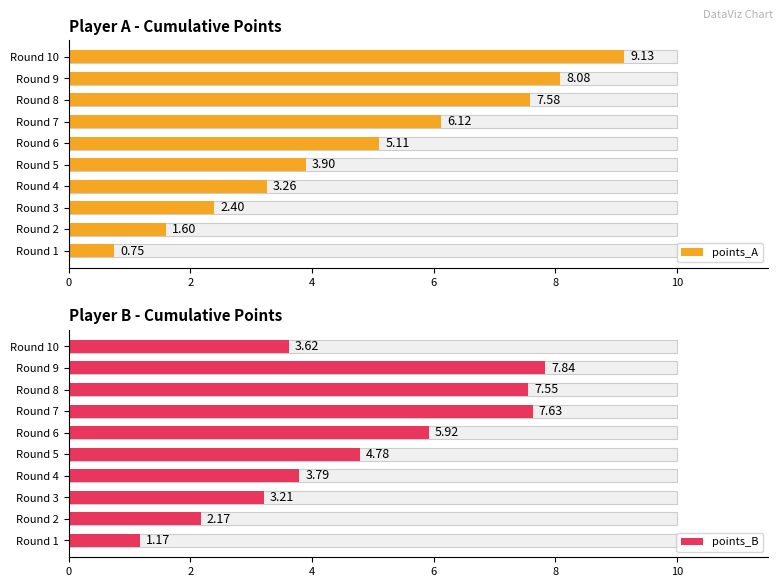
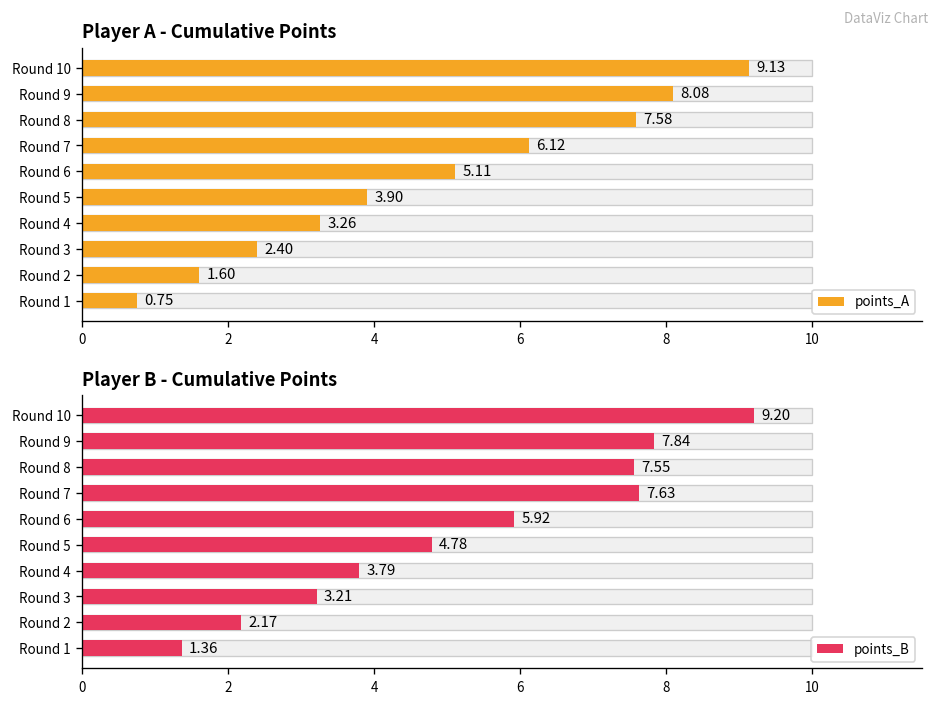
  {
    "Player B - Cumulative Points": {
      "points_B": {
-       "Round 10": 3.62,
-       "Round 1": 1.17
+       "Round 10": 9.20,
+       "Round 1": 1.36
      }
    }
  }
